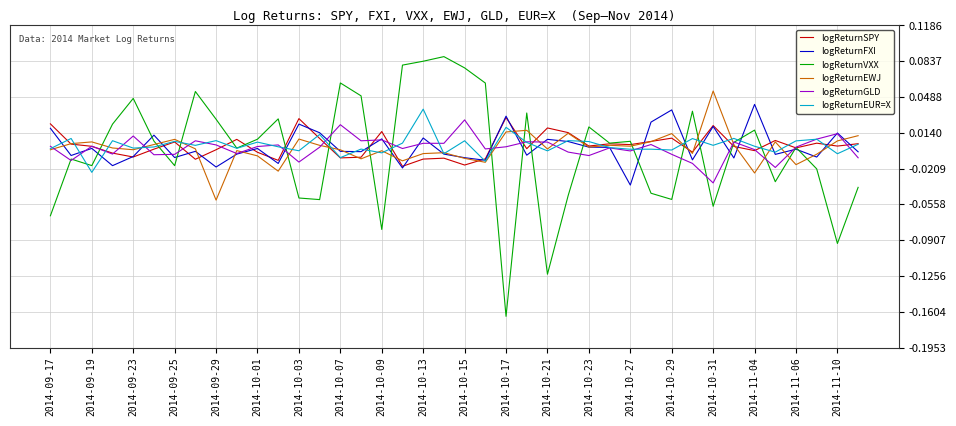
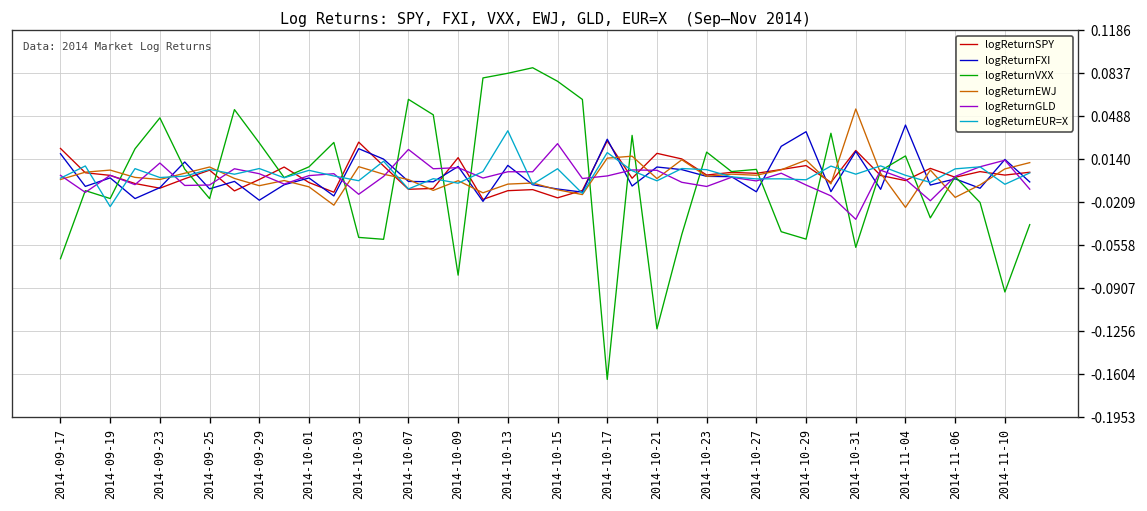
  {
    "logReturnSPY": {
      "2014-09-17": 0.023,
      "2014-09-29": -0.003,
      "2014-10-01": -0.005,
      "2014-10-03": 0.028,
      "2014-10-09": 0.015,
      "2014-10-13": -0.012,
      "2014-10-15": -0.017,
      "2014-10-21": 0.019,
      "2014-10-29": 0.009,
      "2014-11-10": 0.001
    },
    "logReturnFXI": {
      "2014-09-17": 0.018,
      "2014-09-25": -0.010,
      "2014-09-29": -0.019,
      "2014-10-03": 0.022,
      "2014-10-13": 0.009,
      "2014-10-21": 0.008,
-     "2014-10-27": -0.037,
+     "2014-10-27": -0.013,
      "2014-10-29": 0.036,
      "2014-11-04": 0.042
    },
    "logReturnVXX": {
      "2014-09-17": -0.067,
      "2014-09-19": -0.018,
      "2014-09-23": 0.047,
      "2014-09-25": -0.018,
      "2014-09-29": 0.027,
      "2014-10-01": 0.008,
      "2014-10-03": -0.050,
      "2014-10-07": 0.063,
      "2014-10-09": -0.080,
      "2014-10-13": 0.084,
      "2014-10-15": 0.077,
      "2014-10-17": -0.165,
      "2014-10-21": -0.124,
      "2014-10-23": 0.020,
      "2014-10-27": 0.006,
      "2014-10-29": -0.051,
      "2014-10-31": -0.058,
      "2014-11-04": 0.017,
      "2014-11-10": -0.094
    },
    "logReturnEWJ": {
      "2014-09-19": 0.005,
-     "2014-09-29": -0.052,
+     "2014-09-29": -0.008,
      "2014-10-01": -0.009,
      "2014-10-03": 0.008,
      "2014-10-13": -0.006,
      "2014-10-17": 0.015,
      "2014-10-29": 0.013,
      "2014-10-31": 0.055,
      "2014-11-04": -0.025,
      "2014-11-06": -0.017,
      "2014-11-10": 0.006
    },
    "logReturnGLD": {
      "2014-09-23": 0.011,
      "2014-09-25": -0.007,
      "2014-09-29": 0.002,
      "2014-10-03": -0.015,
      "2014-10-07": 0.022,
      "2014-10-13": 0.004,
      "2014-10-15": 0.027,
      "2014-10-17": 0.000,
      "2014-10-21": 0.005,
      "2014-10-23": -0.008,
      "2014-10-29": -0.007,
      "2014-10-31": -0.035
    },
    "logReturnEUR=X": {
      "2014-09-19": -0.025,
      "2014-09-29": 0.006,
      "2014-10-01": 0.005,
      "2014-10-03": -0.004,
      "2014-10-13": 0.037,
      "2014-10-15": 0.006,
      "2014-10-17": 0.019,
      "2014-10-23": 0.005,
      "2014-10-29": -0.003,
      "2014-10-31": 0.002,
      "2014-11-04": 0.001,
      "2014-11-06": 0.006,
      "2014-11-10": -0.006
    }
  }
